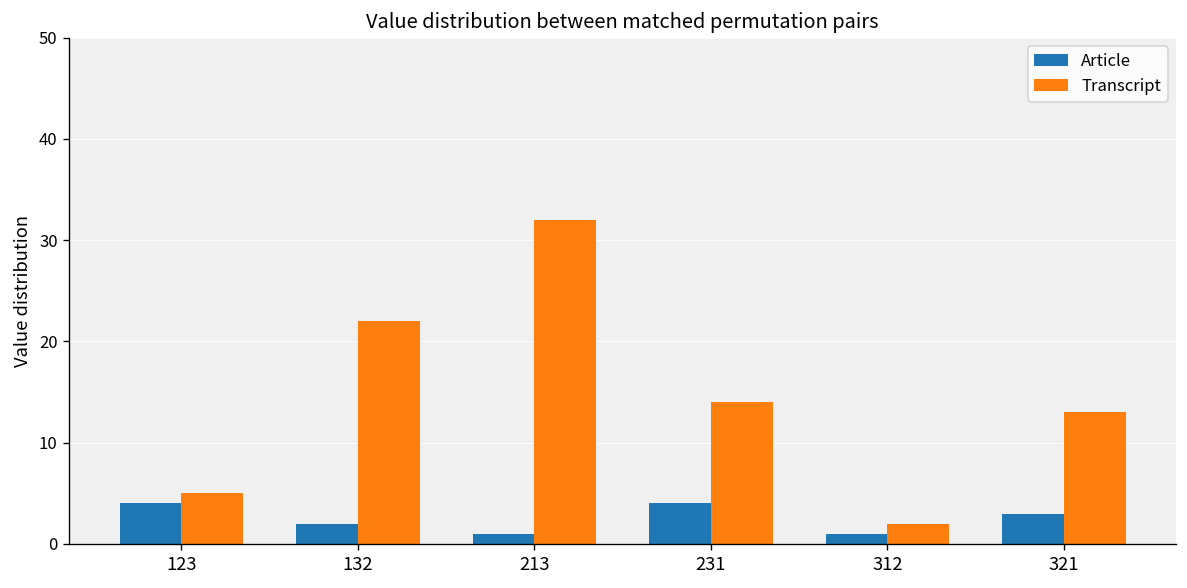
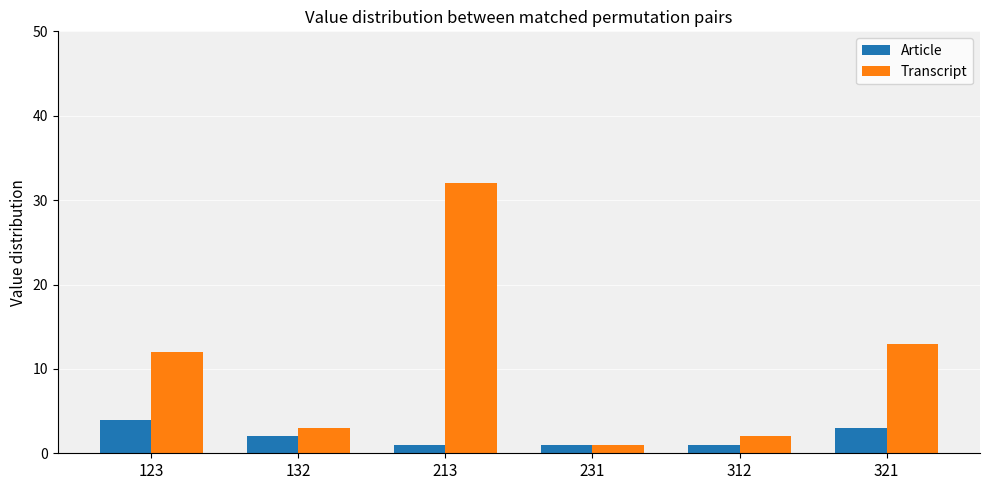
  {
    "Article": {
      "123": 4,
      "132": 2,
      "213": 1,
-     "231": 4,
+     "231": 1,
      "312": 1,
      "321": 3
    },
    "Transcript": {
-     "123": 5,
-     "132": 22,
+     "123": 12,
+     "132": 3,
      "213": 32,
-     "231": 14,
+     "231": 1,
      "312": 2,
      "321": 13
    }
  }
